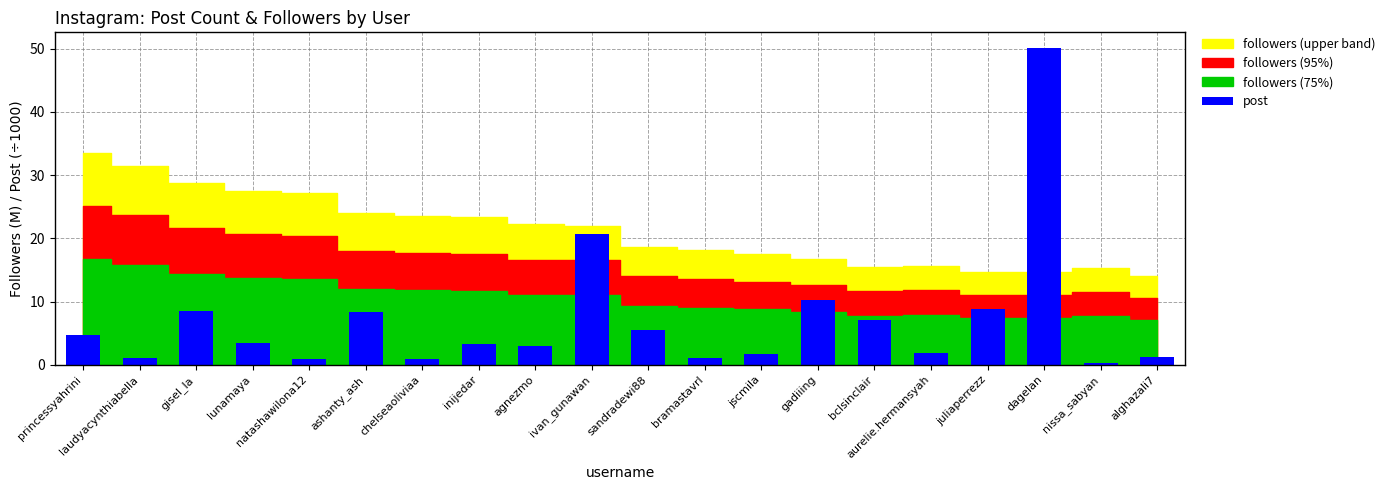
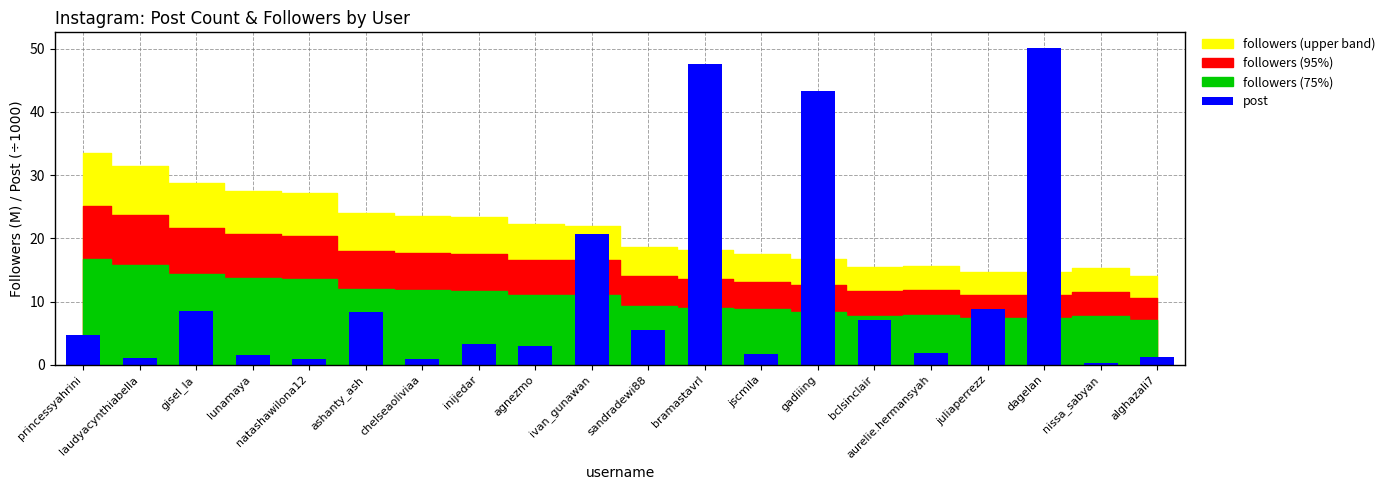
  {
    "post": {
      "princessyahrini": 5,
      "laudyacynthiabella": 1,
      "gisel_la": 9,
-     "lunamaya": 3,
+     "lunamaya": 2,
      "natashawilona12": 1,
      "ashanty_ash": 8,
      "chelseaoliviaa": 1,
      "inijedar": 3,
      "agnezmo": 3,
      "ivan_gunawan": 21,
      "sandradewi88": 6,
-     "bramastavrl": 1,
+     "bramastavrl": 48,
      "jscmila": 2,
-     "gadiiing": 10,
+     "gadiiing": 43,
      "bclsinclair": 7,
      "aurelie.hermansyah": 2,
      "juliaperrezz": 9,
      "dagelan": 50,
      "alghazali7": 1
    }
  }
